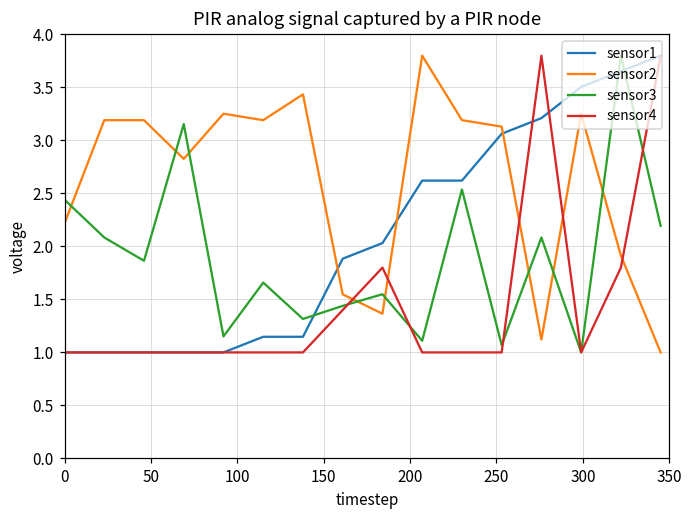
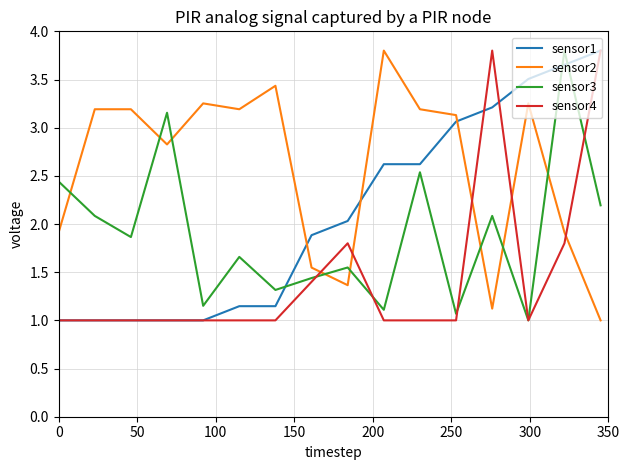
  {
    "sensor2": {
-     "0": 2.2
+     "0": 1.9
    },
    "sensor3": {
      "0": 2.4
    }
  }
